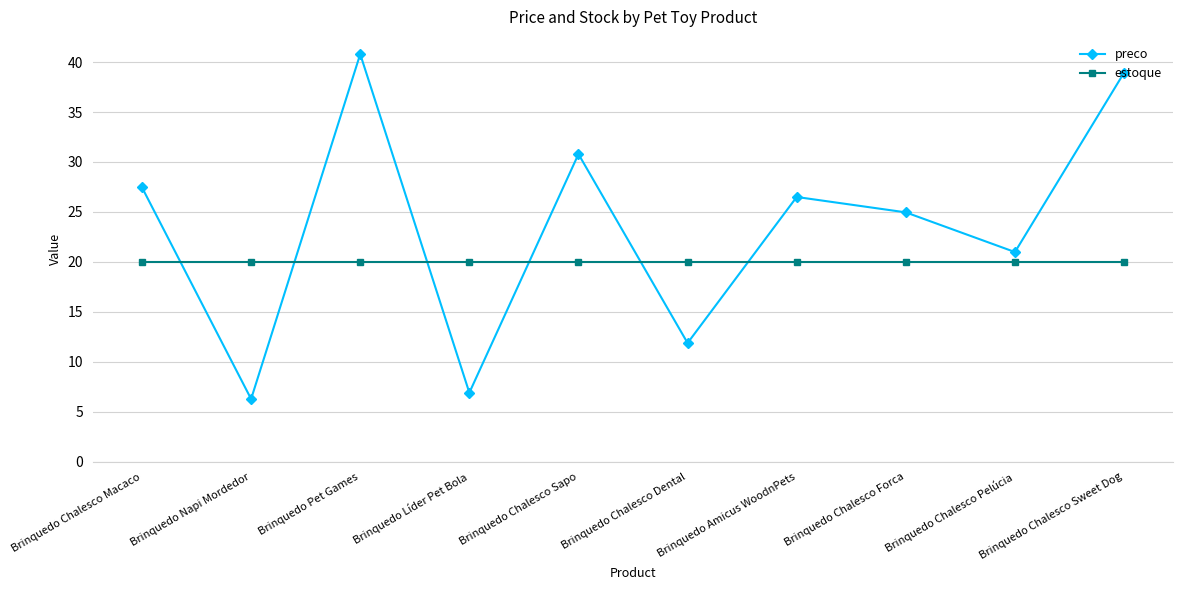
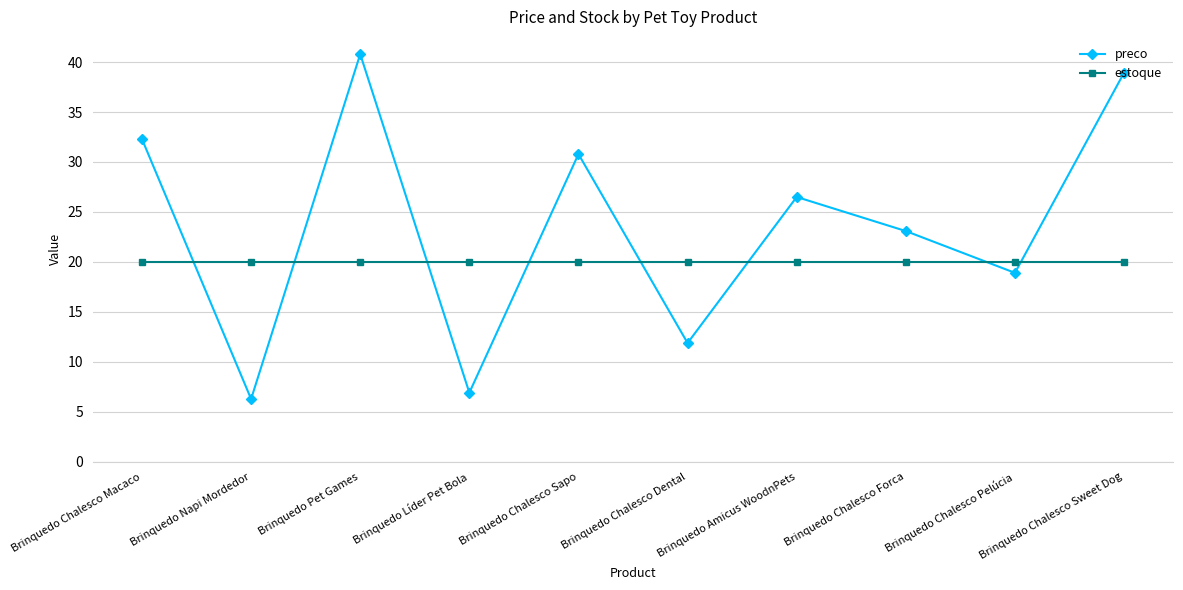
  {
    "preco": {
-     "Brinquedo Chalesco Macaco": 27,
+     "Brinquedo Chalesco Macaco": 32,
      "Brinquedo Napi Mordedor": 6,
      "Brinquedo Pet Games": 41,
      "Brinquedo Líder Pet Bola": 7,
      "Brinquedo Chalesco Sapo": 31,
      "Brinquedo Chalesco Dental": 12,
      "Brinquedo Amicus WoodnPets": 27,
-     "Brinquedo Chalesco Forca": 25,
-     "Brinquedo Chalesco Pelúcia": 21,
+     "Brinquedo Chalesco Forca": 23,
+     "Brinquedo Chalesco Pelúcia": 19,
      "Brinquedo Chalesco Sweet Dog": 39
    },
    "estoque": {
      "Brinquedo Chalesco Macaco": 20,
      "Brinquedo Napi Mordedor": 20,
      "Brinquedo Pet Games": 20,
      "Brinquedo Líder Pet Bola": 20,
      "Brinquedo Chalesco Sapo": 20,
      "Brinquedo Chalesco Dental": 20,
      "Brinquedo Amicus WoodnPets": 20,
      "Brinquedo Chalesco Forca": 20,
      "Brinquedo Chalesco Pelúcia": 20,
      "Brinquedo Chalesco Sweet Dog": 20
    }
  }
